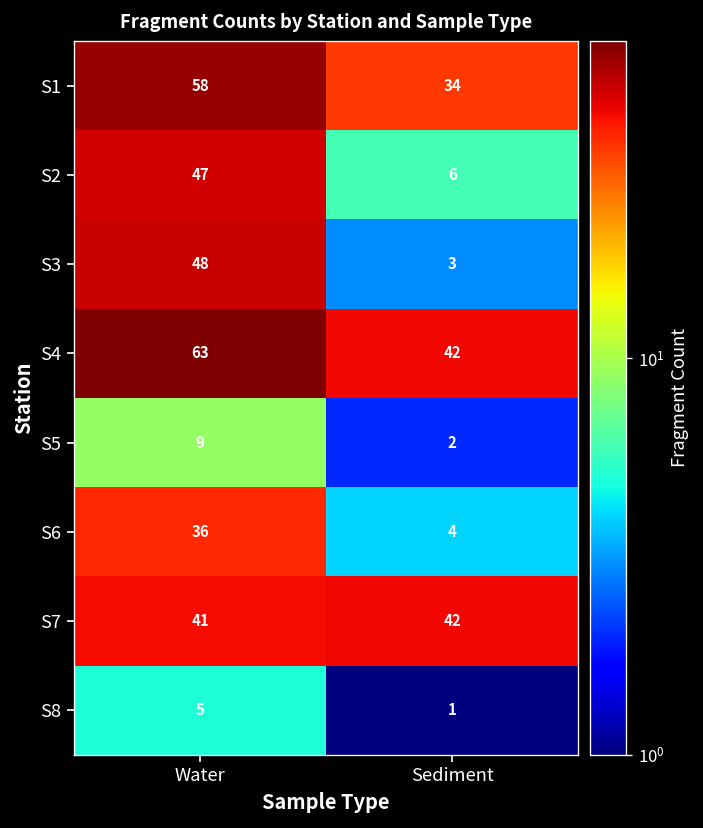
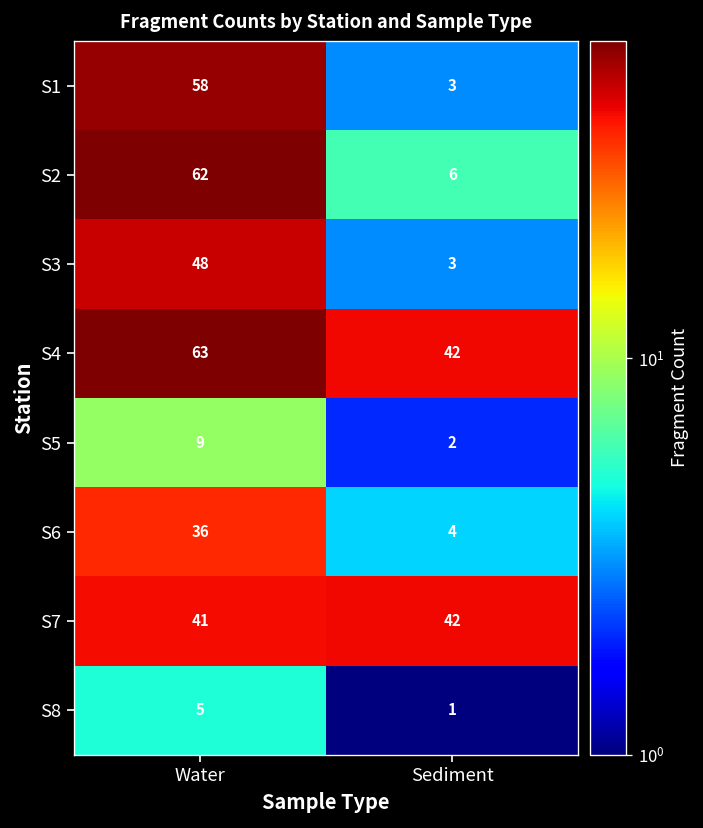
  {
    "S1": {
      "Water": 58,
-     "Sediment": 34
+     "Sediment": 3
    },
    "S2": {
-     "Water": 47,
+     "Water": 62,
      "Sediment": 6
    },
    "S3": {
      "Water": 48,
      "Sediment": 3
    },
    "S4": {
      "Water": 63,
      "Sediment": 42
    },
    "S5": {
      "Water": 9,
      "Sediment": 2
    },
    "S6": {
      "Water": 36,
      "Sediment": 4
    },
    "S7": {
      "Water": 41,
      "Sediment": 42
    },
    "S8": {
      "Water": 5,
      "Sediment": 1
    }
  }
